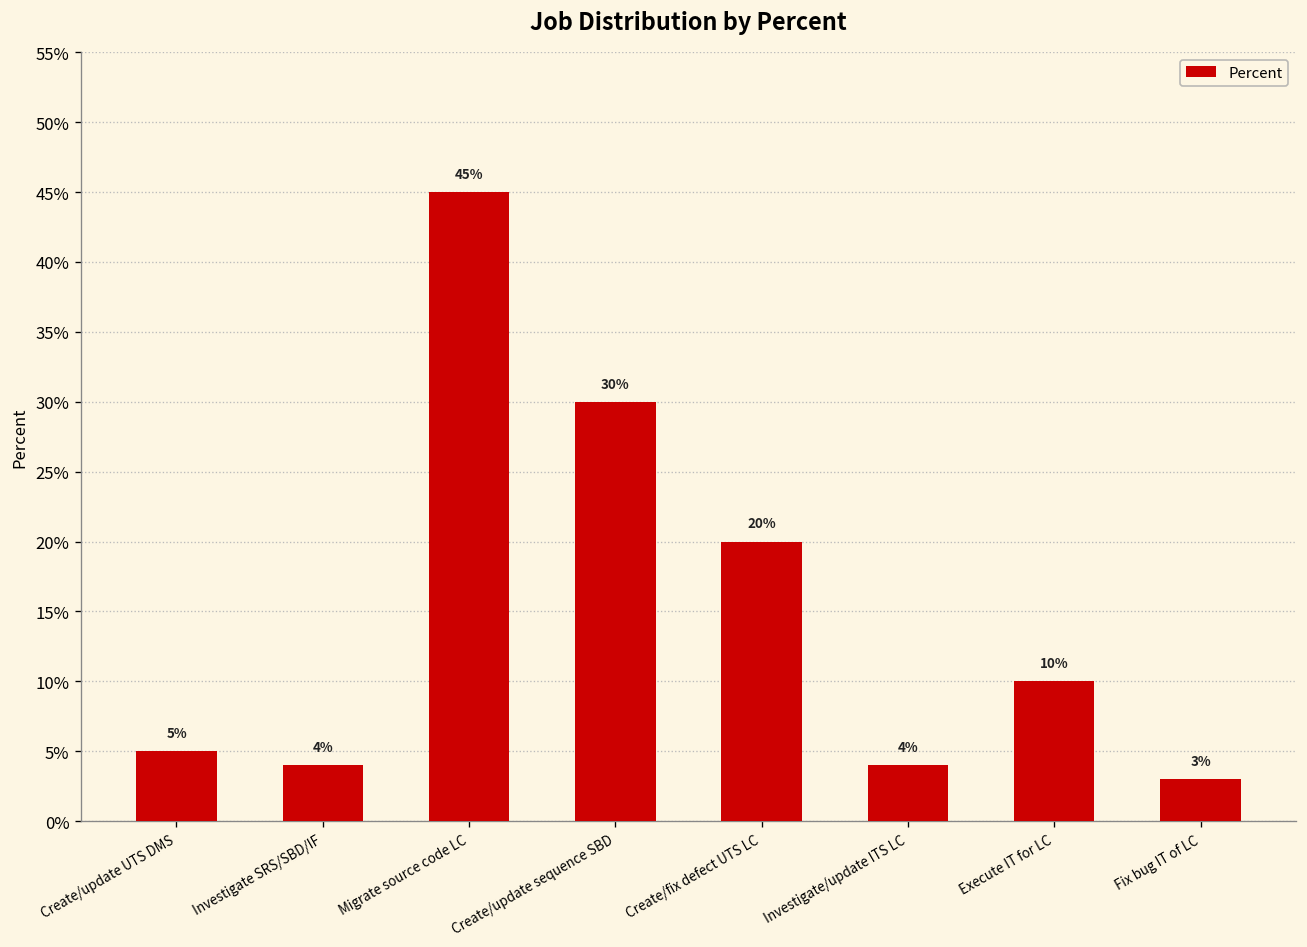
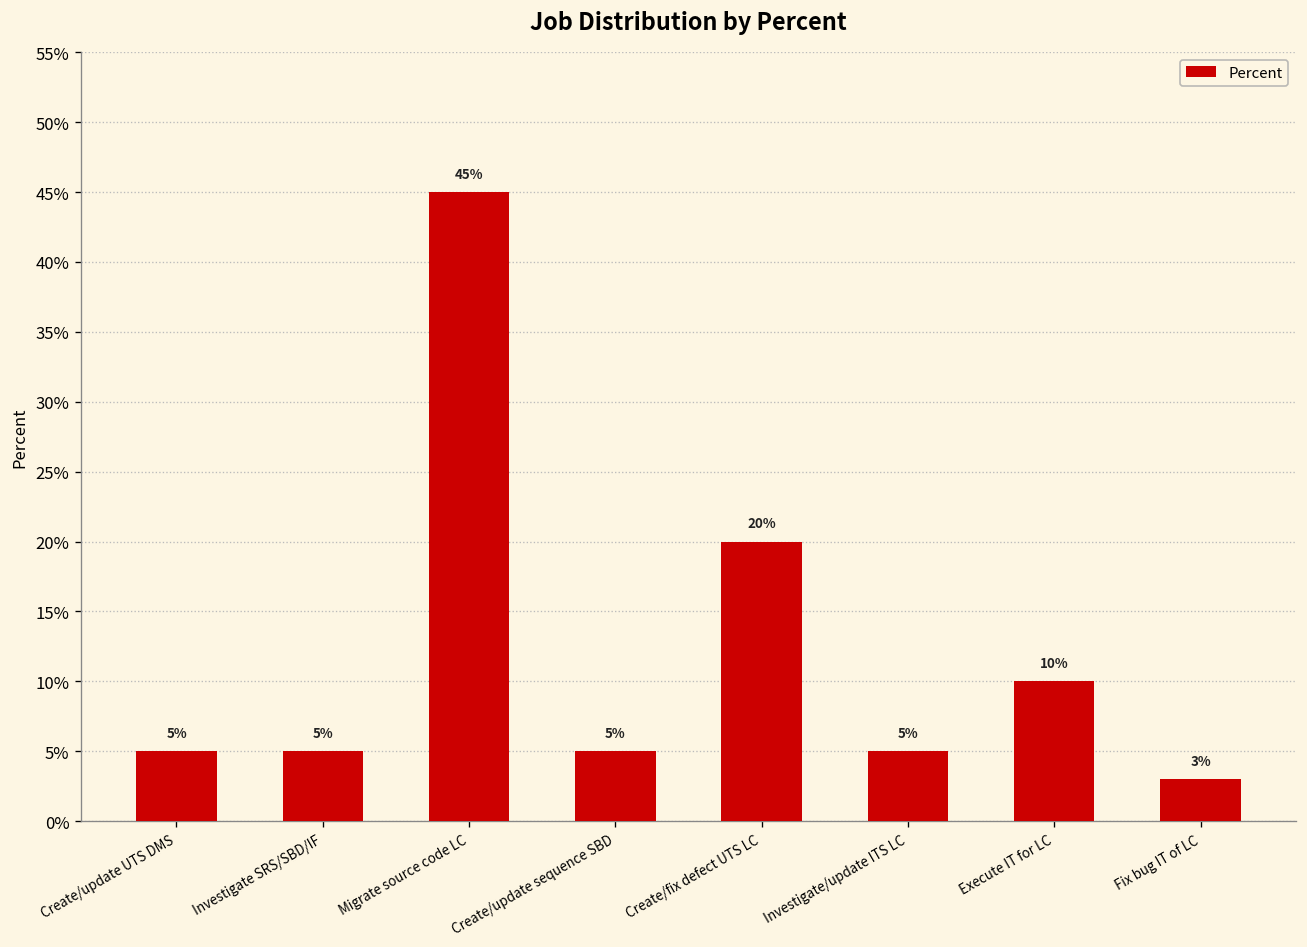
  {
    "Create/update UTS DMS": "5%",
-   "Investigate SRS/SBD/IF": "4%",
+   "Investigate SRS/SBD/IF": "5%",
    "Migrate source code LC": "45%",
-   "Create/update sequence SBD": "30%",
+   "Create/update sequence SBD": "5%",
    "Create/fix defect UTS LC": "20%",
-   "Investigate/update ITS LC": "4%",
+   "Investigate/update ITS LC": "5%",
    "Execute IT for LC": "10%",
    "Fix bug IT of LC": "3%"
  }
